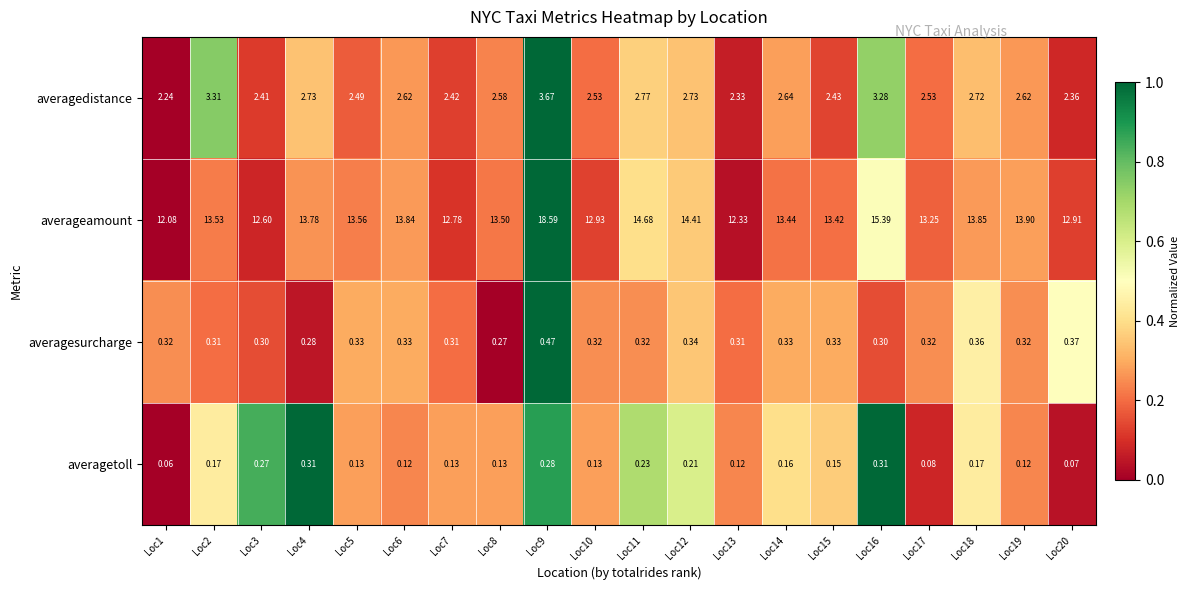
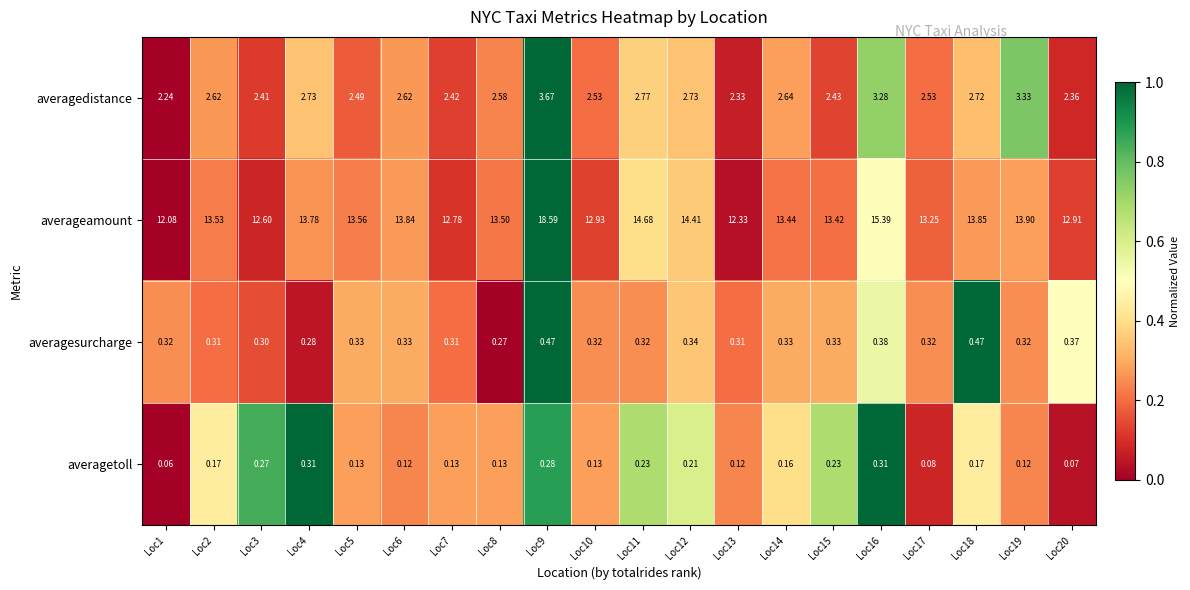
  {
    "averagedistance": {
      "Loc1": 2.24,
-     "Loc2": 3.31,
+     "Loc2": 2.62,
      "Loc3": 2.41,
      "Loc4": 2.73,
      "Loc5": 2.49,
      "Loc6": 2.62,
      "Loc7": 2.42,
      "Loc8": 2.58,
      "Loc9": 3.67,
      "Loc10": 2.53,
      "Loc11": 2.77,
      "Loc12": 2.73,
      "Loc13": 2.33,
      "Loc14": 2.64,
      "Loc15": 2.43,
      "Loc16": 3.28,
      "Loc17": 2.53,
      "Loc18": 2.72,
-     "Loc19": 2.62,
+     "Loc19": 3.33,
      "Loc20": 2.36
    },
    "averageamount": {
      "Loc1": 12.08,
      "Loc2": 13.53,
      "Loc3": 12.60,
      "Loc4": 13.78,
      "Loc5": 13.56,
      "Loc6": 13.84,
      "Loc7": 12.78,
      "Loc8": 13.50,
      "Loc9": 18.59,
      "Loc10": 12.93,
      "Loc11": 14.68,
      "Loc12": 14.41,
      "Loc13": 12.33,
      "Loc14": 13.44,
      "Loc15": 13.42,
      "Loc16": 15.39,
      "Loc17": 13.25,
      "Loc18": 13.85,
      "Loc19": 13.90,
      "Loc20": 12.91
    },
    "averagesurcharge": {
      "Loc1": 0.32,
      "Loc2": 0.31,
      "Loc3": 0.30,
      "Loc4": 0.28,
      "Loc5": 0.33,
      "Loc6": 0.33,
      "Loc7": 0.31,
      "Loc8": 0.27,
      "Loc9": 0.47,
      "Loc10": 0.32,
      "Loc11": 0.32,
      "Loc12": 0.34,
      "Loc13": 0.31,
      "Loc14": 0.33,
      "Loc15": 0.33,
-     "Loc16": 0.30,
+     "Loc16": 0.38,
      "Loc17": 0.32,
-     "Loc18": 0.36,
+     "Loc18": 0.47,
      "Loc19": 0.32,
      "Loc20": 0.37
    },
    "averagetoll": {
      "Loc1": 0.06,
      "Loc2": 0.17,
      "Loc3": 0.27,
      "Loc4": 0.31,
      "Loc5": 0.13,
      "Loc6": 0.12,
      "Loc7": 0.13,
      "Loc8": 0.13,
      "Loc9": 0.28,
      "Loc10": 0.13,
      "Loc11": 0.23,
      "Loc12": 0.21,
      "Loc13": 0.12,
      "Loc14": 0.16,
-     "Loc15": 0.15,
+     "Loc15": 0.23,
      "Loc16": 0.31,
      "Loc17": 0.08,
      "Loc18": 0.17,
      "Loc19": 0.12,
      "Loc20": 0.07
    }
  }
